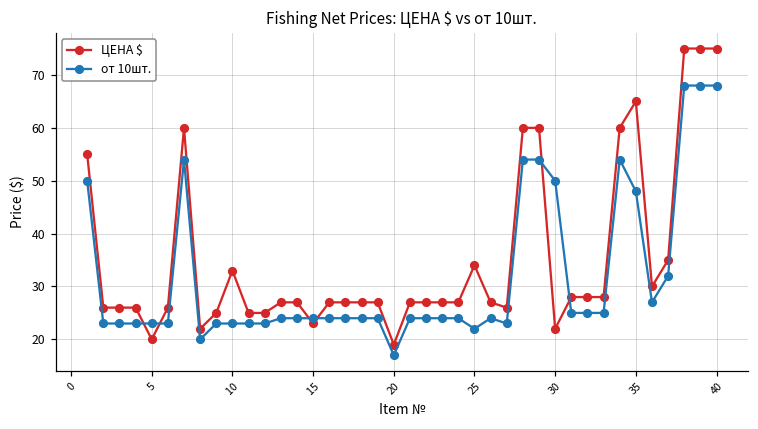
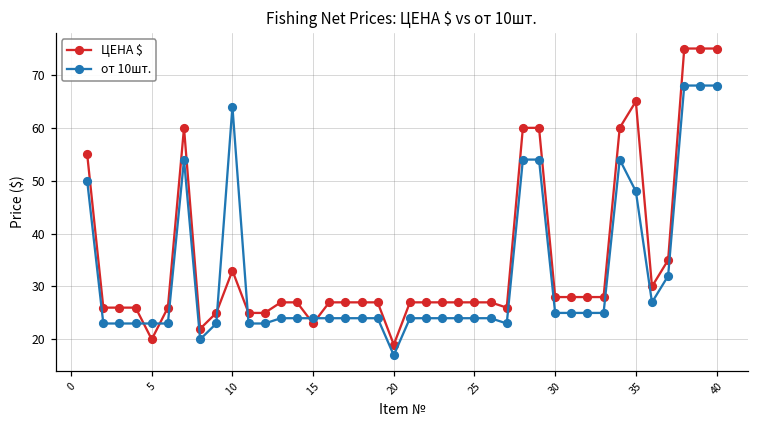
  {
    "ЦЕНА $": {
      "5": 20,
      "10": 33,
      "15": 23,
      "20": 19,
-     "25": 34,
-     "30": 22,
+     "25": 27,
+     "30": 28,
      "35": 65,
      "40": 75
    },
    "от 10шт.": {
      "5": 23,
-     "10": 23,
+     "10": 64,
      "15": 24,
      "20": 17,
-     "25": 22,
-     "30": 50,
+     "25": 24,
+     "30": 25,
      "35": 48,
      "40": 68
    }
  }
